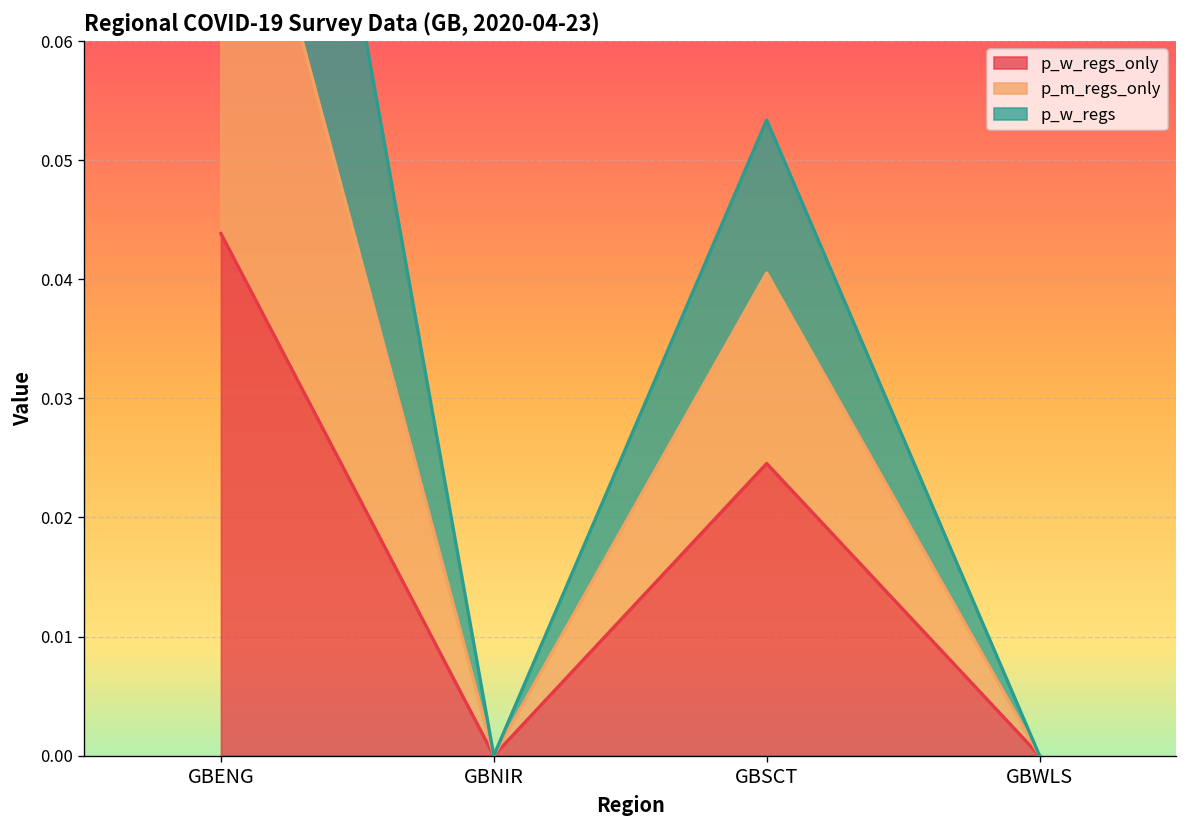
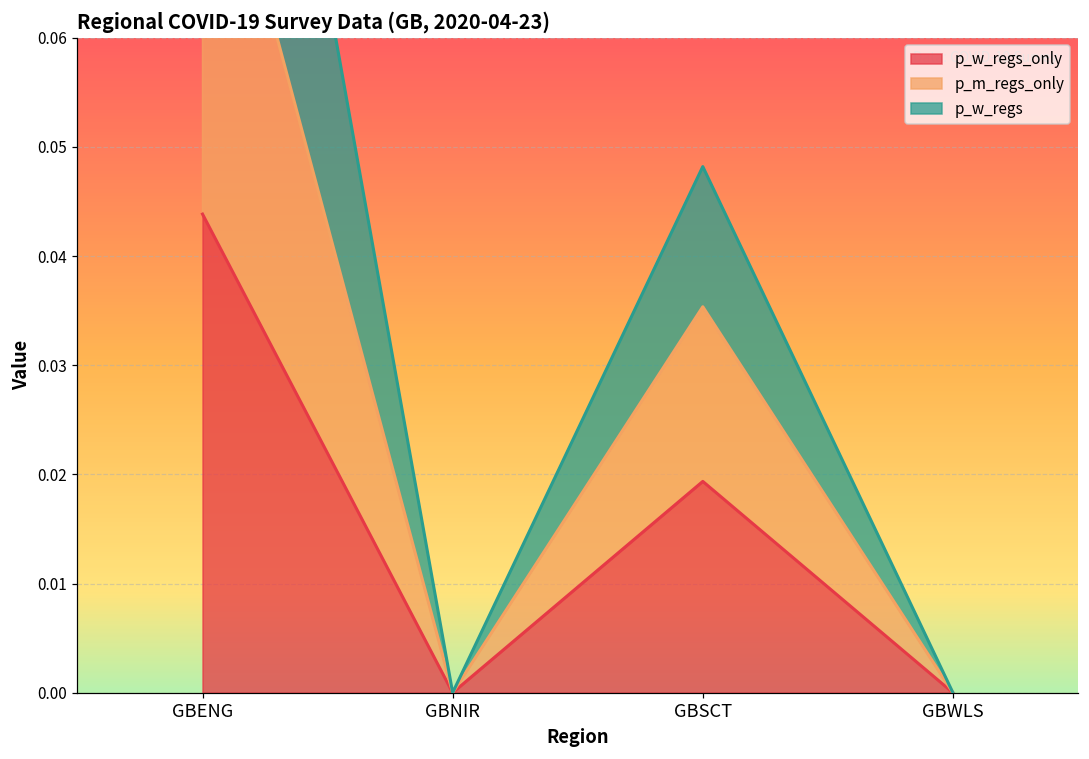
  {
    "p_w_regs_only": {
      "GBENG": 0.044,
-     "GBSCT": 0.025
+     "GBSCT": 0.019
    },
    "p_m_regs_only": {
      "GBSCT": 0.016
    },
    "p_w_regs": {
      "GBSCT": 0.013
    }
  }
